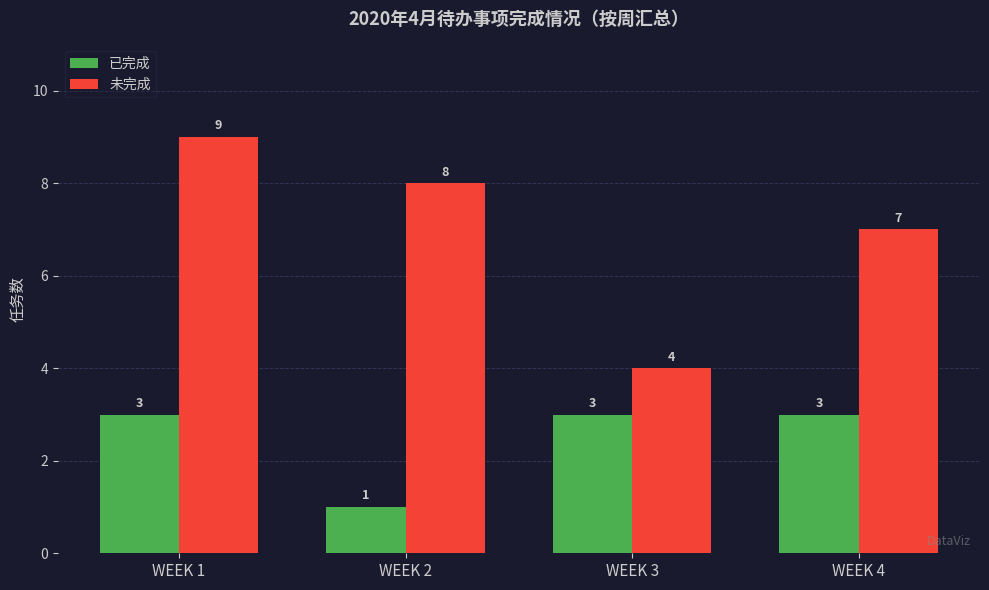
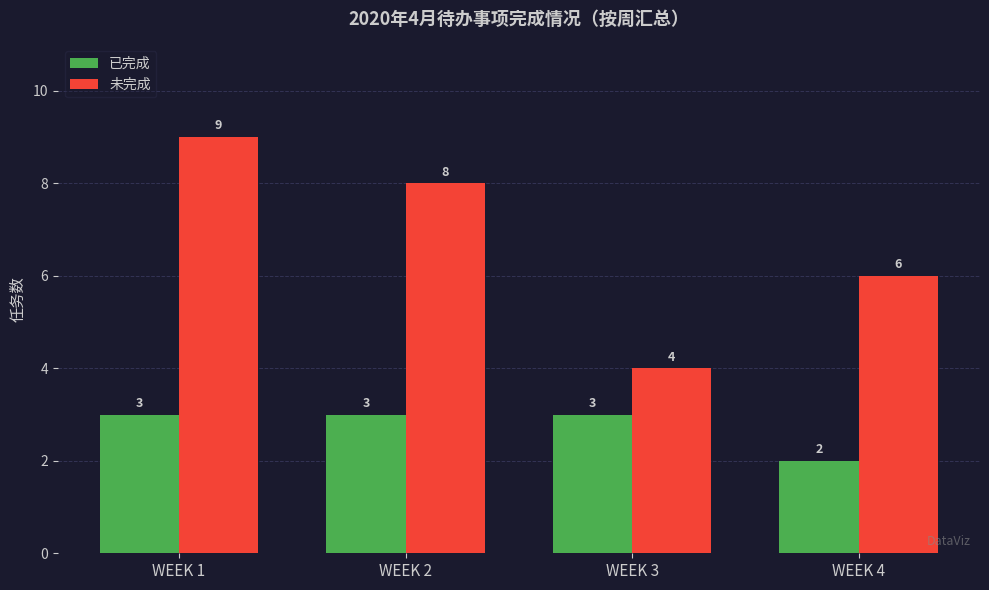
  {
    "已完成": {
      "WEEK 1": 3,
-     "WEEK 2": 1,
+     "WEEK 2": 3,
      "WEEK 3": 3,
-     "WEEK 4": 3
+     "WEEK 4": 2
    },
    "未完成": {
      "WEEK 1": 9,
      "WEEK 2": 8,
      "WEEK 3": 4,
-     "WEEK 4": 7
+     "WEEK 4": 6
    }
  }
